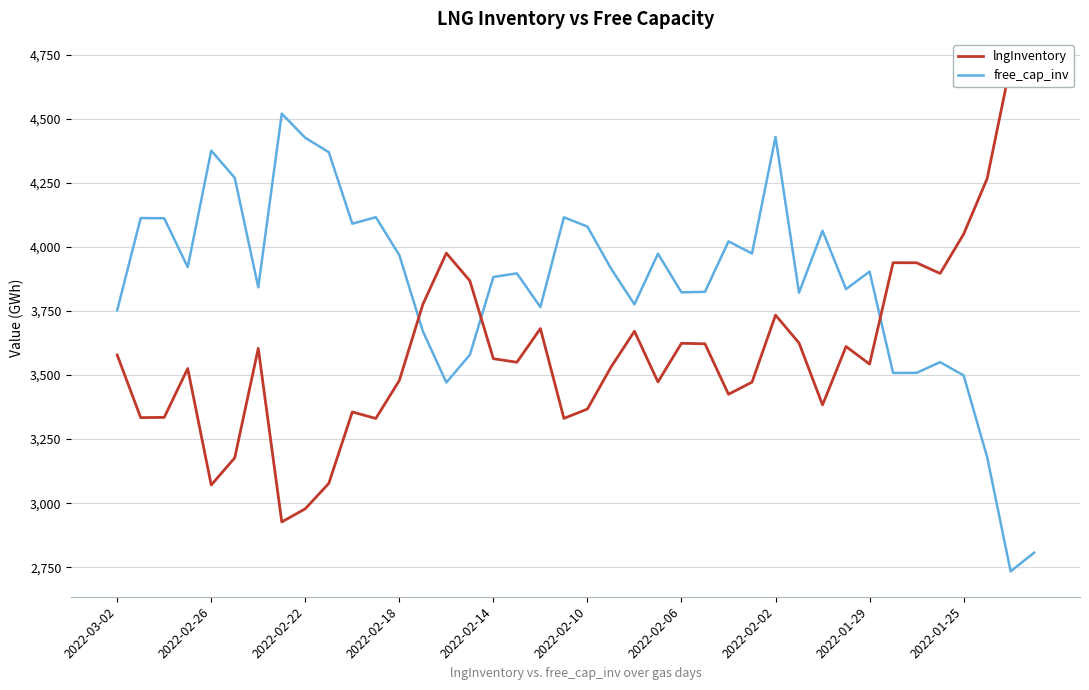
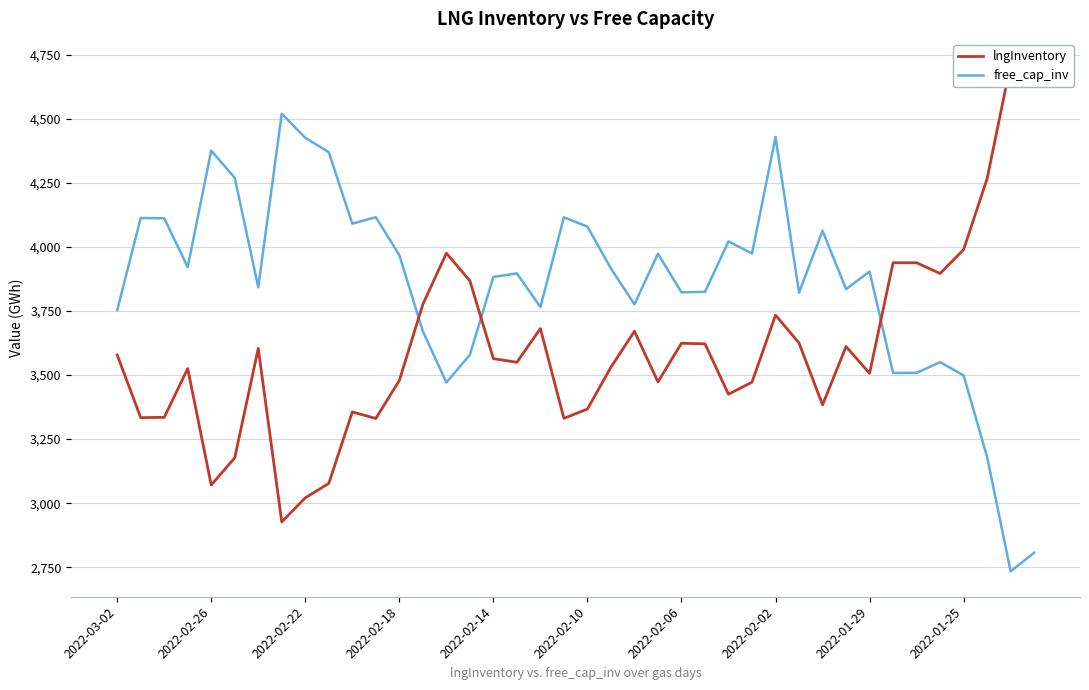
  {
    "lngInventory": {
      "2022-03-02": "3,580",
      "2022-02-26": "3,070",
-     "2022-02-22": "2,980",
+     "2022-02-22": "3,020",
      "2022-02-18": "3,480",
      "2022-02-14": "3,560",
      "2022-02-10": "3,370",
      "2022-02-06": "3,620",
      "2022-02-02": "3,730",
-     "2022-01-29": "3,540",
-     "2022-01-25": "4,050"
+     "2022-01-29": "3,510",
+     "2022-01-25": "3,990"
    },
    "free_cap_inv": {
      "2022-03-02": "3,750",
      "2022-02-26": "4,380",
      "2022-02-22": "4,430",
      "2022-02-18": "3,970",
      "2022-02-14": "3,880",
      "2022-02-10": "4,080",
      "2022-02-06": "3,820",
      "2022-02-02": "4,430",
      "2022-01-29": "3,900",
      "2022-01-25": "3,500"
    }
  }
